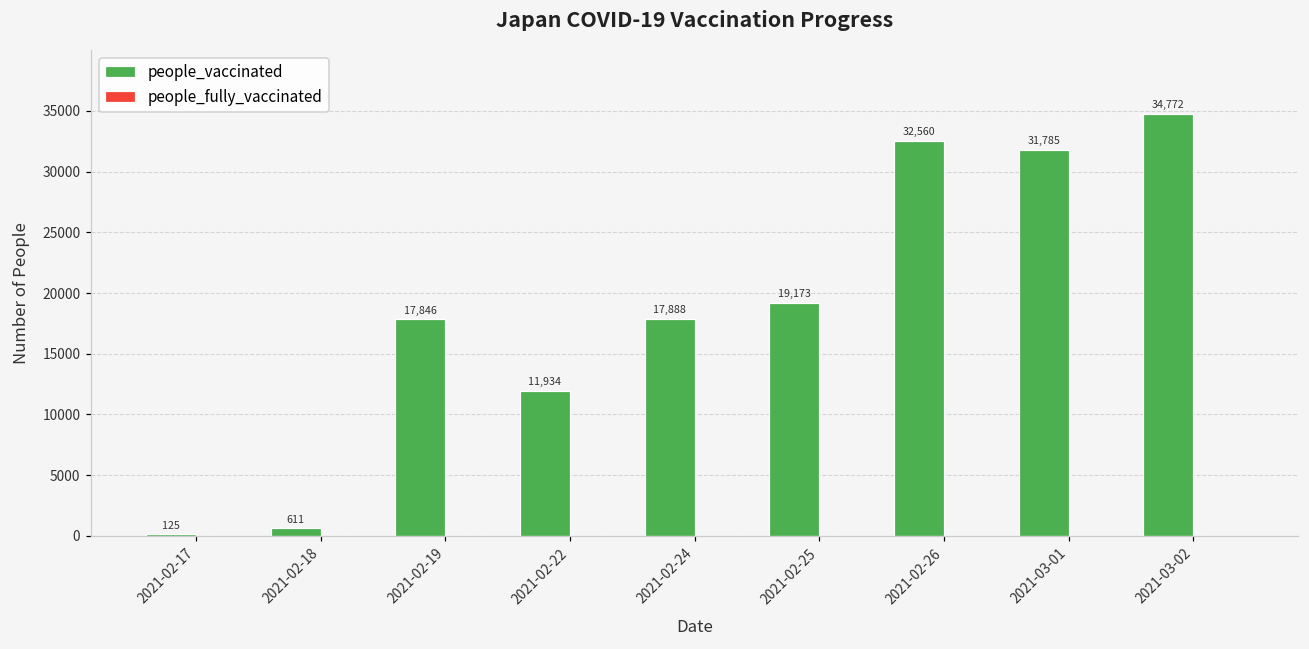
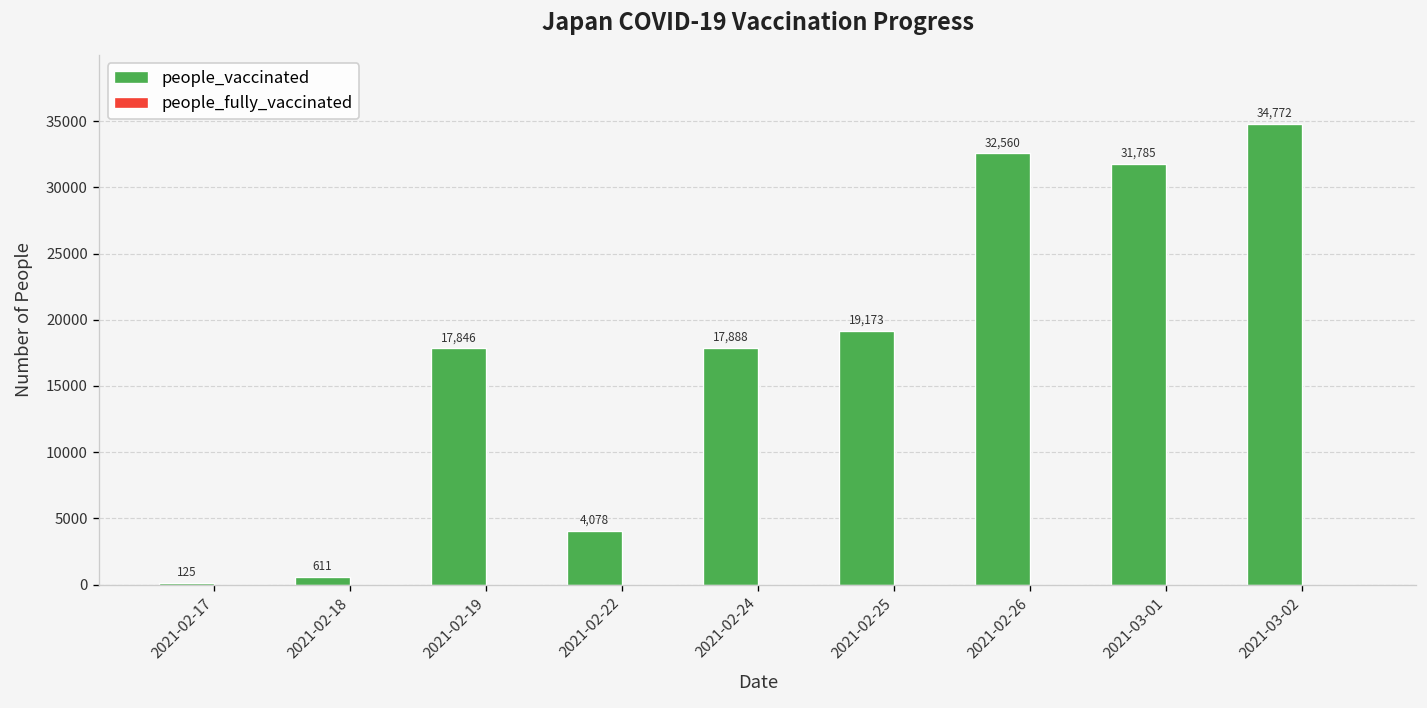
  {
    "people_vaccinated": {
      "2021-02-17": "125",
      "2021-02-18": "611",
      "2021-02-19": "17,846",
-     "2021-02-22": "11,934",
+     "2021-02-22": "4,078",
      "2021-02-24": "17,888",
      "2021-02-25": "19,173",
      "2021-02-26": "32,560",
      "2021-03-01": "31,785",
      "2021-03-02": "34,772"
    },
    "people_fully_vaccinated": {
      "2021-02-17": "0",
      "2021-02-18": "0",
      "2021-02-19": "0",
      "2021-02-22": "0",
      "2021-02-24": "0",
      "2021-02-25": "0",
      "2021-02-26": "0",
      "2021-03-01": "0",
      "2021-03-02": "0"
    }
  }
